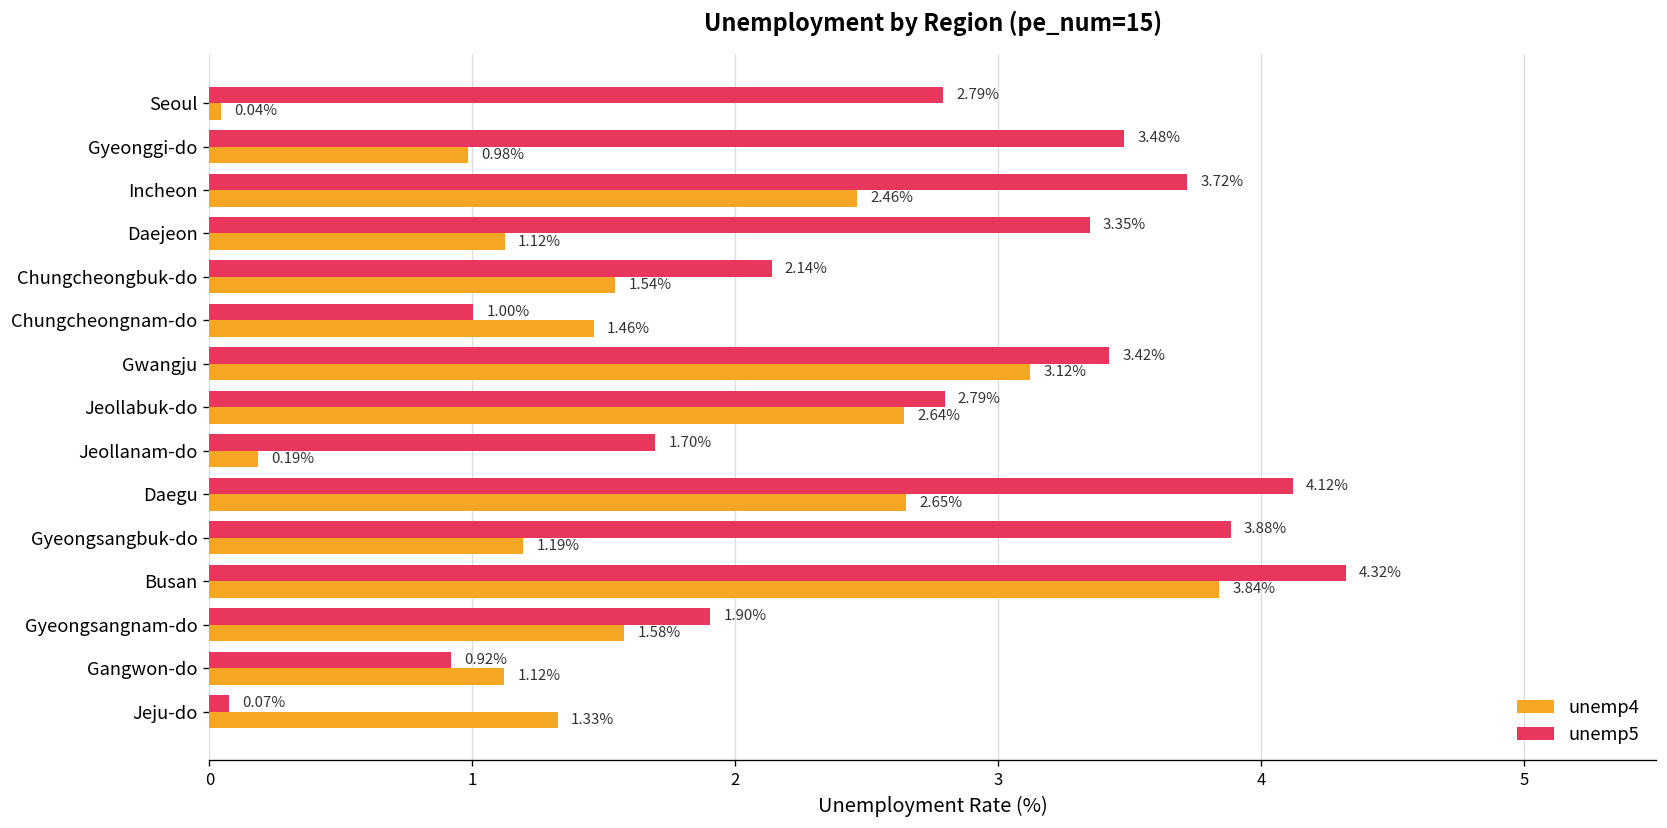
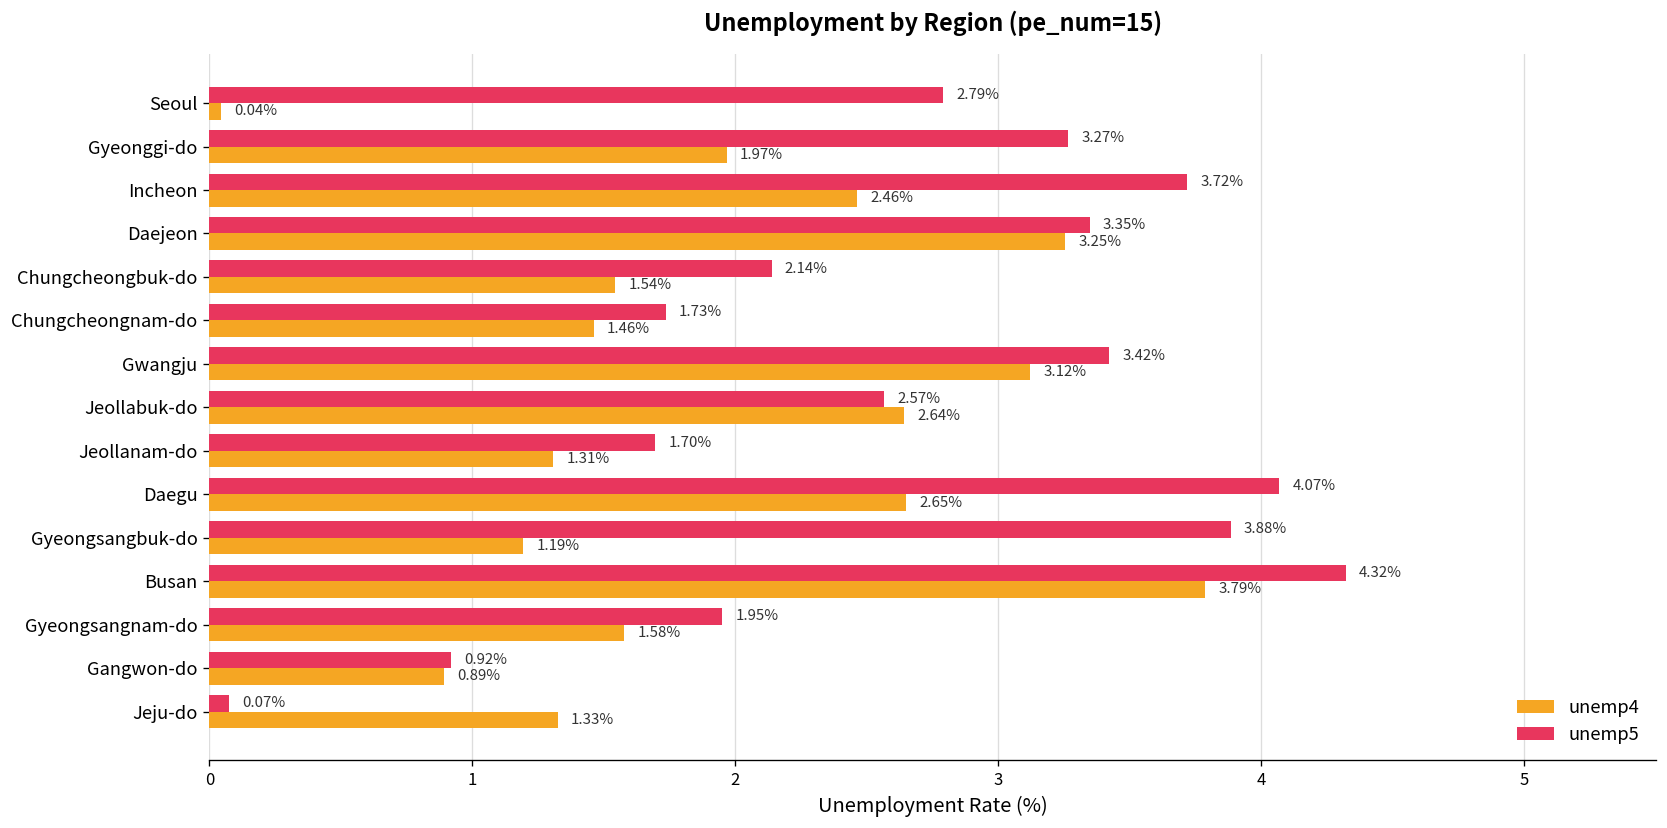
  {
    "unemp4": {
      "Seoul": "0.04%",
-     "Gyeonggi-do": "0.98%",
+     "Gyeonggi-do": "1.97%",
      "Incheon": "2.46%",
-     "Daejeon": "1.12%",
+     "Daejeon": "3.25%",
      "Chungcheongbuk-do": "1.54%",
      "Chungcheongnam-do": "1.46%",
      "Gwangju": "3.12%",
      "Jeollabuk-do": "2.64%",
-     "Jeollanam-do": "0.19%",
+     "Jeollanam-do": "1.31%",
      "Daegu": "2.65%",
      "Gyeongsangbuk-do": "1.19%",
-     "Busan": "3.84%",
+     "Busan": "3.79%",
      "Gyeongsangnam-do": "1.58%",
-     "Gangwon-do": "1.12%",
+     "Gangwon-do": "0.89%",
      "Jeju-do": "1.33%"
    },
    "unemp5": {
      "Seoul": "2.79%",
-     "Gyeonggi-do": "3.48%",
+     "Gyeonggi-do": "3.27%",
      "Incheon": "3.72%",
      "Daejeon": "3.35%",
      "Chungcheongbuk-do": "2.14%",
-     "Chungcheongnam-do": "1.00%",
+     "Chungcheongnam-do": "1.73%",
      "Gwangju": "3.42%",
-     "Jeollabuk-do": "2.79%",
+     "Jeollabuk-do": "2.57%",
      "Jeollanam-do": "1.70%",
-     "Daegu": "4.12%",
+     "Daegu": "4.07%",
      "Gyeongsangbuk-do": "3.88%",
      "Busan": "4.32%",
-     "Gyeongsangnam-do": "1.90%",
+     "Gyeongsangnam-do": "1.95%",
      "Gangwon-do": "0.92%",
      "Jeju-do": "0.07%"
    }
  }
